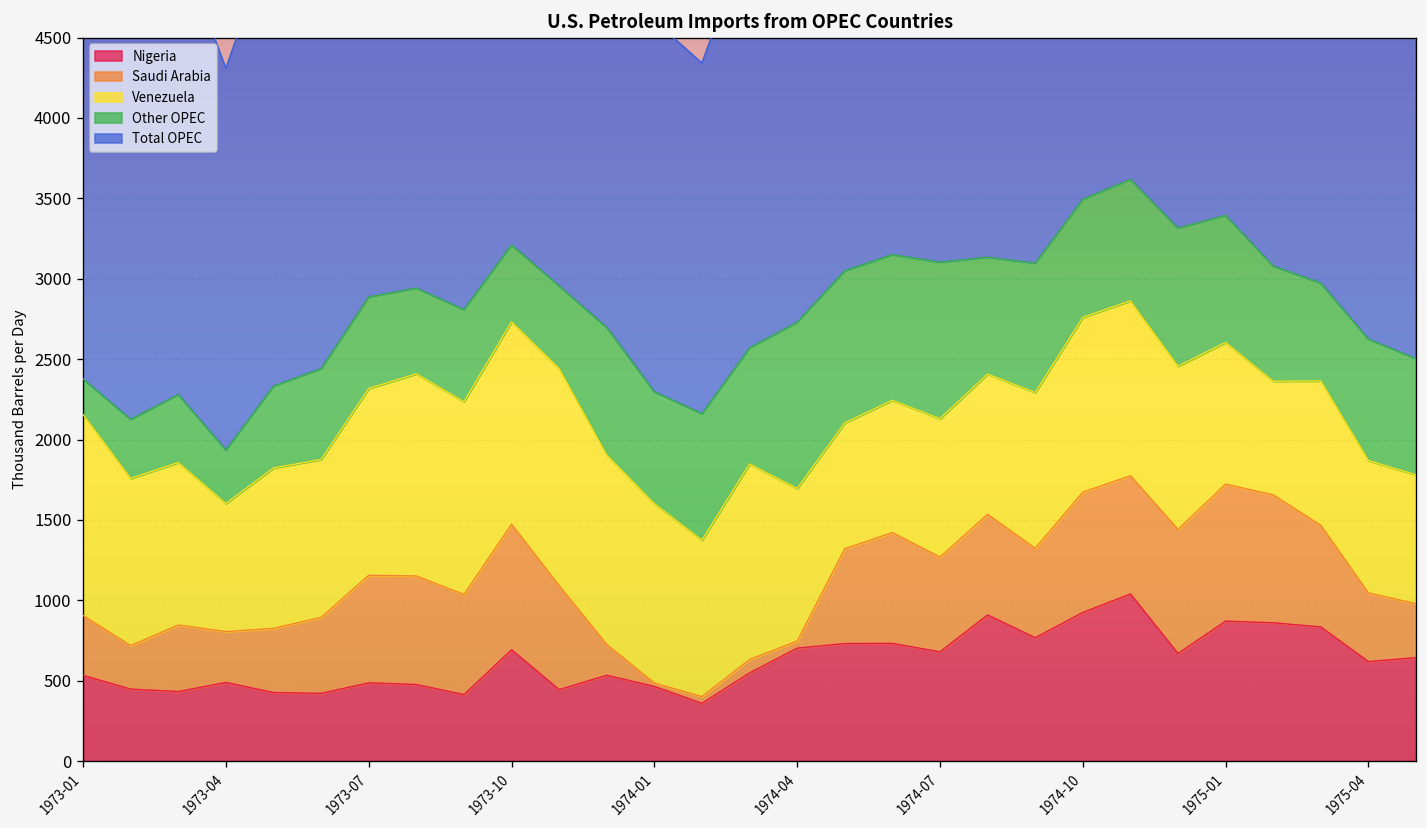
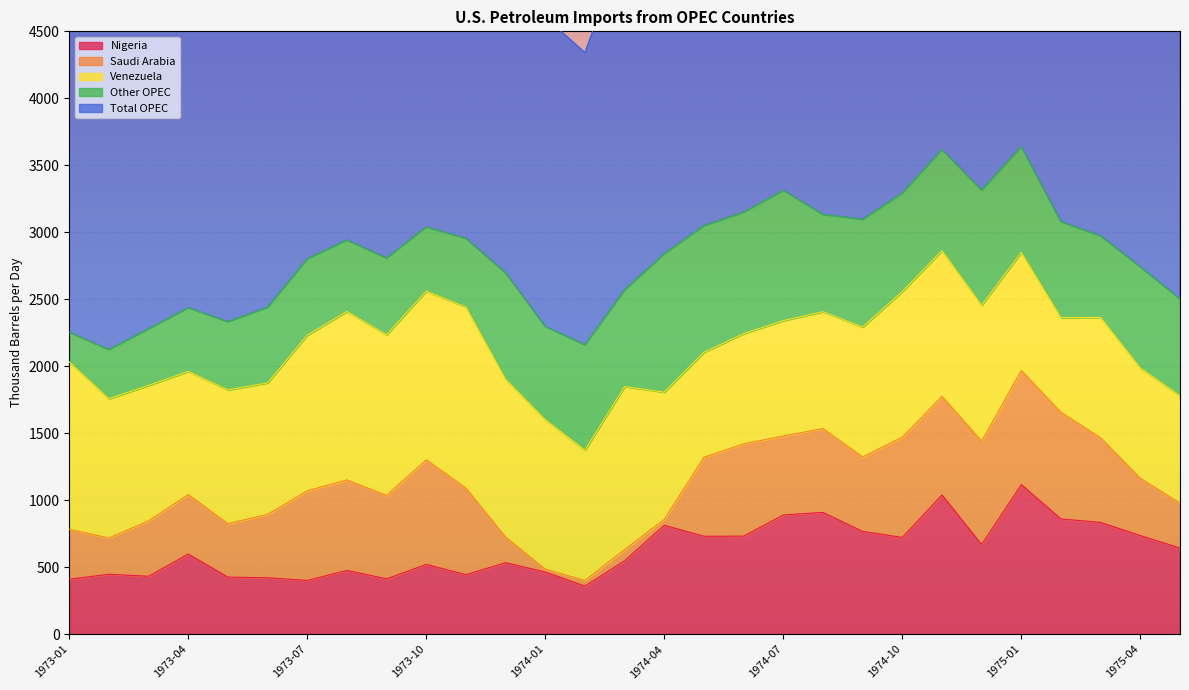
  {
    "Nigeria": {
-     "1973-01": 530,
-     "1973-04": 490,
-     "1973-07": 490,
-     "1973-10": 690,
+     "1973-01": 410,
+     "1973-04": 600,
+     "1973-07": 400,
+     "1973-10": 520,
      "1974-01": 460,
-     "1974-04": 700,
-     "1974-07": 680,
-     "1974-10": 920,
-     "1975-01": 870,
-     "1975-04": 620
+     "1974-04": 810,
+     "1974-07": 890,
+     "1974-10": 720,
+     "1975-01": 1120,
+     "1975-04": 740
    },
    "Saudi Arabia": {
      "1973-01": 370,
-     "1973-04": 320,
+     "1973-04": 440,
      "1973-07": 670,
      "1973-10": 780,
      "1974-01": 20,
      "1974-04": 40,
      "1974-07": 590,
      "1974-10": 750,
      "1975-01": 850,
      "1975-04": 430
    },
    "Venezuela": {
      "1973-01": 1250,
-     "1973-04": 800,
+     "1973-04": 920,
      "1973-07": 1160,
      "1973-10": 1260,
      "1974-01": 1120,
      "1974-04": 950,
      "1974-07": 860,
      "1974-10": 1090,
      "1975-01": 880,
      "1975-04": 820
    },
    "Other OPEC": {
      "1973-01": 220,
-     "1973-04": 330,
+     "1973-04": 480,
      "1973-07": 570,
      "1973-10": 480,
      "1974-01": 700,
      "1974-04": 1030,
      "1974-07": 970,
      "1974-10": 730,
      "1975-01": 790,
      "1975-04": 750
    }
  }
